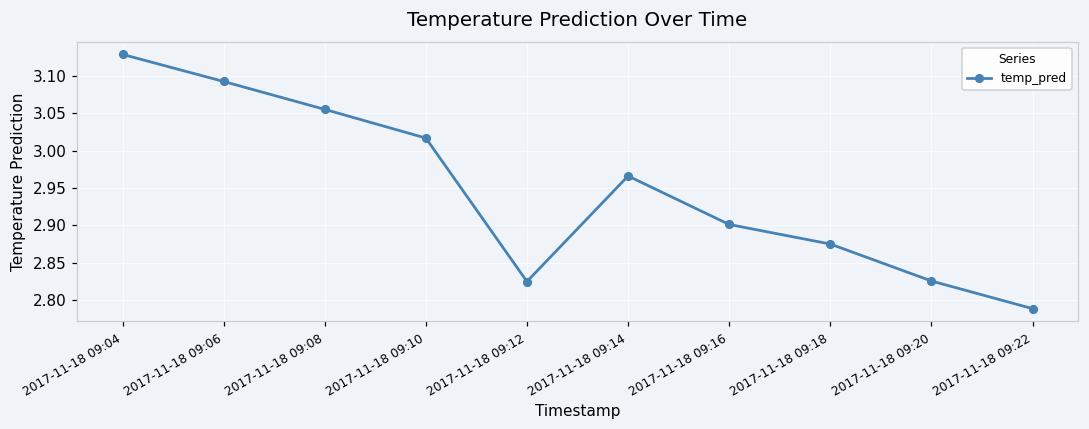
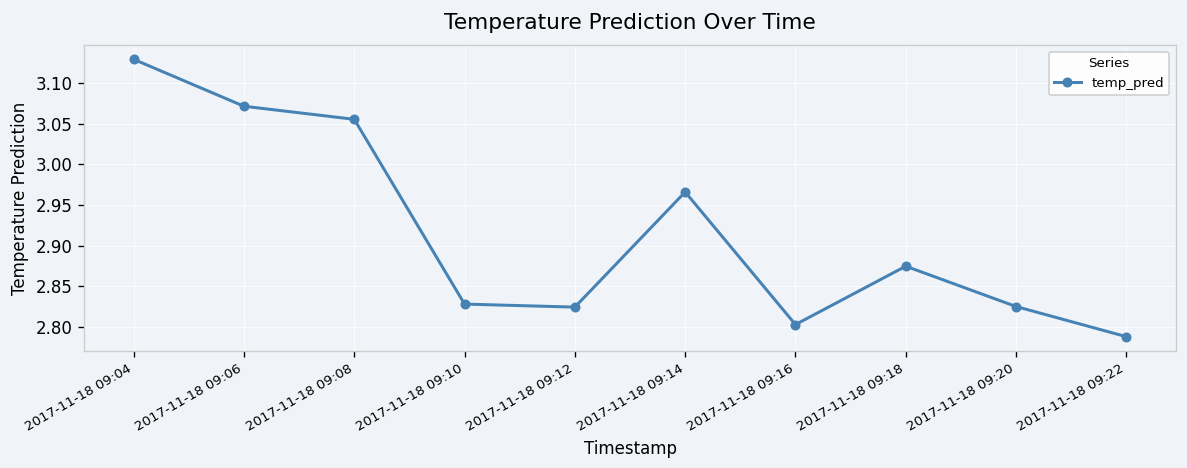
  {
    "2017-11-18 09:04": 3.13,
-   "2017-11-18 09:06": 3.09,
+   "2017-11-18 09:06": 3.07,
    "2017-11-18 09:08": 3.06,
-   "2017-11-18 09:10": 3.02,
+   "2017-11-18 09:10": 2.83,
    "2017-11-18 09:12": 2.82,
    "2017-11-18 09:14": 2.97,
-   "2017-11-18 09:16": 2.90,
+   "2017-11-18 09:16": 2.80,
    "2017-11-18 09:18": 2.87,
    "2017-11-18 09:20": 2.83,
    "2017-11-18 09:22": 2.79
  }
